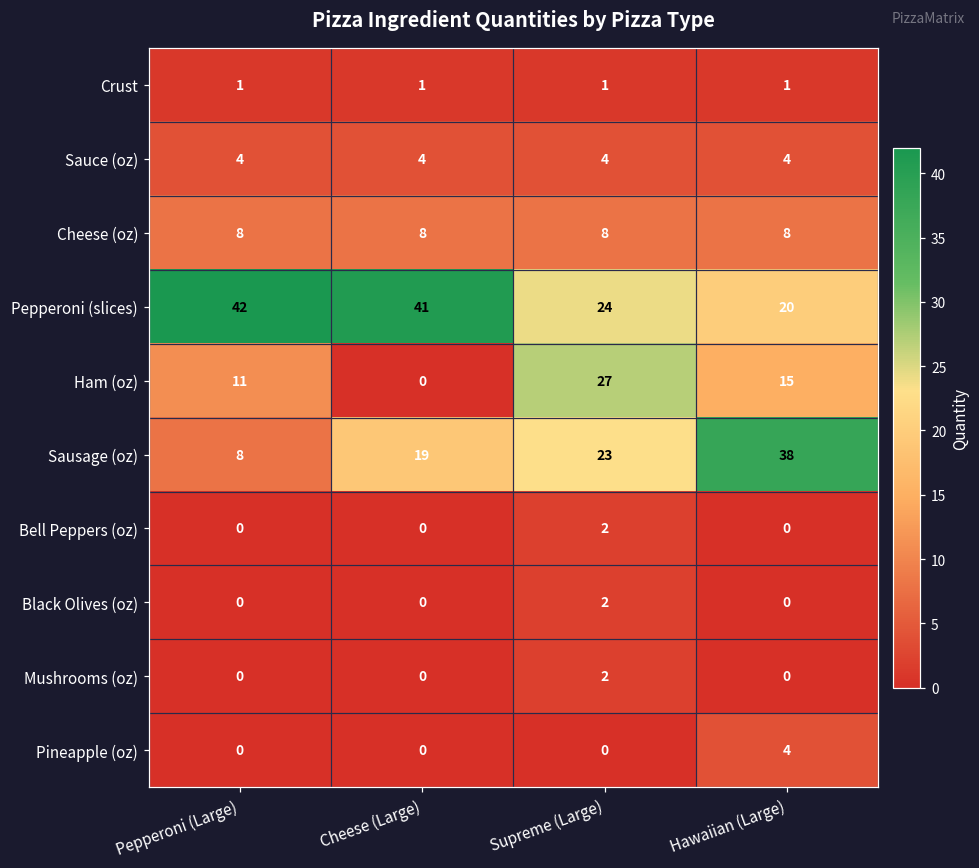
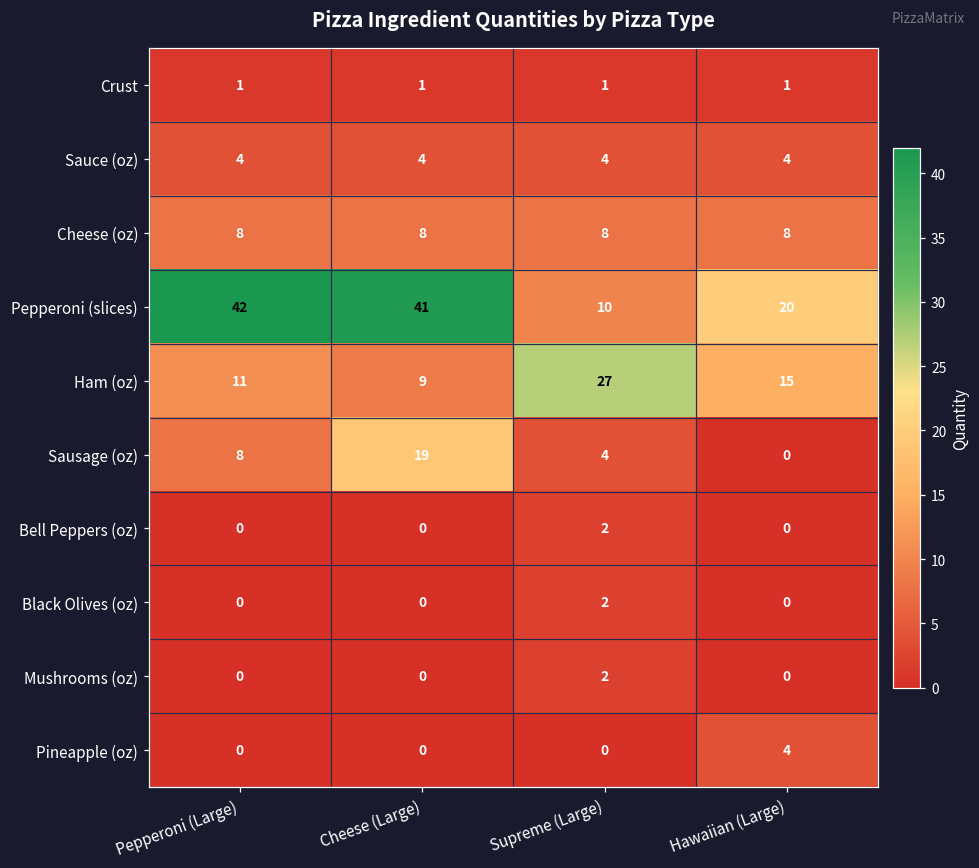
  {
    "Crust": {
      "Pepperoni (Large)": 1,
      "Cheese (Large)": 1,
      "Supreme (Large)": 1,
      "Hawaiian (Large)": 1
    },
    "Sauce (oz)": {
      "Pepperoni (Large)": 4,
      "Cheese (Large)": 4,
      "Supreme (Large)": 4,
      "Hawaiian (Large)": 4
    },
    "Cheese (oz)": {
      "Pepperoni (Large)": 8,
      "Cheese (Large)": 8,
      "Supreme (Large)": 8,
      "Hawaiian (Large)": 8
    },
    "Pepperoni (slices)": {
      "Pepperoni (Large)": 42,
      "Cheese (Large)": 41,
-     "Supreme (Large)": 24,
+     "Supreme (Large)": 10,
      "Hawaiian (Large)": 20
    },
    "Ham (oz)": {
      "Pepperoni (Large)": 11,
-     "Cheese (Large)": 0,
+     "Cheese (Large)": 9,
      "Supreme (Large)": 27,
      "Hawaiian (Large)": 15
    },
    "Sausage (oz)": {
      "Pepperoni (Large)": 8,
      "Cheese (Large)": 19,
-     "Supreme (Large)": 23,
-     "Hawaiian (Large)": 38
+     "Supreme (Large)": 4,
+     "Hawaiian (Large)": 0
    },
    "Bell Peppers (oz)": {
      "Pepperoni (Large)": 0,
      "Cheese (Large)": 0,
      "Supreme (Large)": 2,
      "Hawaiian (Large)": 0
    },
    "Black Olives (oz)": {
      "Pepperoni (Large)": 0,
      "Cheese (Large)": 0,
      "Supreme (Large)": 2,
      "Hawaiian (Large)": 0
    },
    "Mushrooms (oz)": {
      "Pepperoni (Large)": 0,
      "Cheese (Large)": 0,
      "Supreme (Large)": 2,
      "Hawaiian (Large)": 0
    },
    "Pineapple (oz)": {
      "Pepperoni (Large)": 0,
      "Cheese (Large)": 0,
      "Supreme (Large)": 0,
      "Hawaiian (Large)": 4
    }
  }
